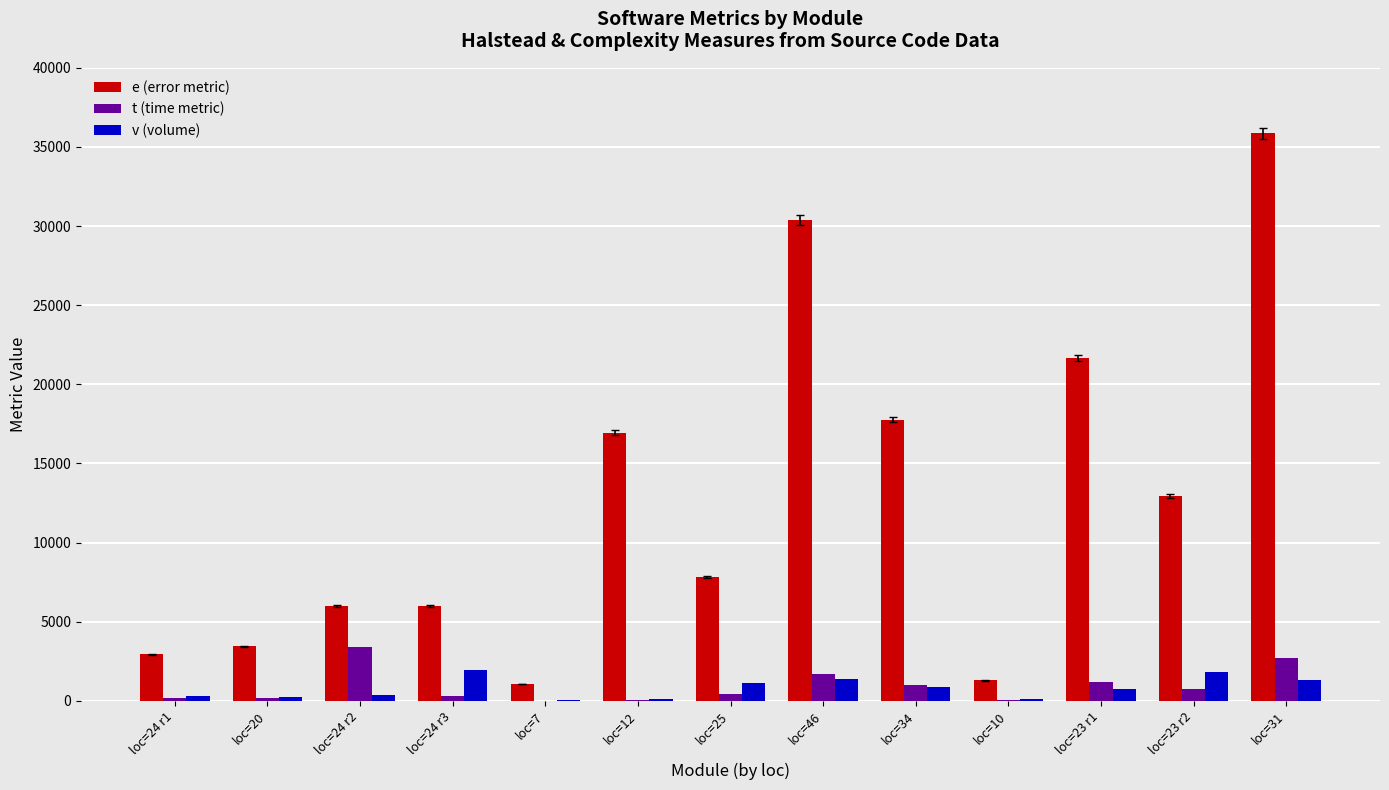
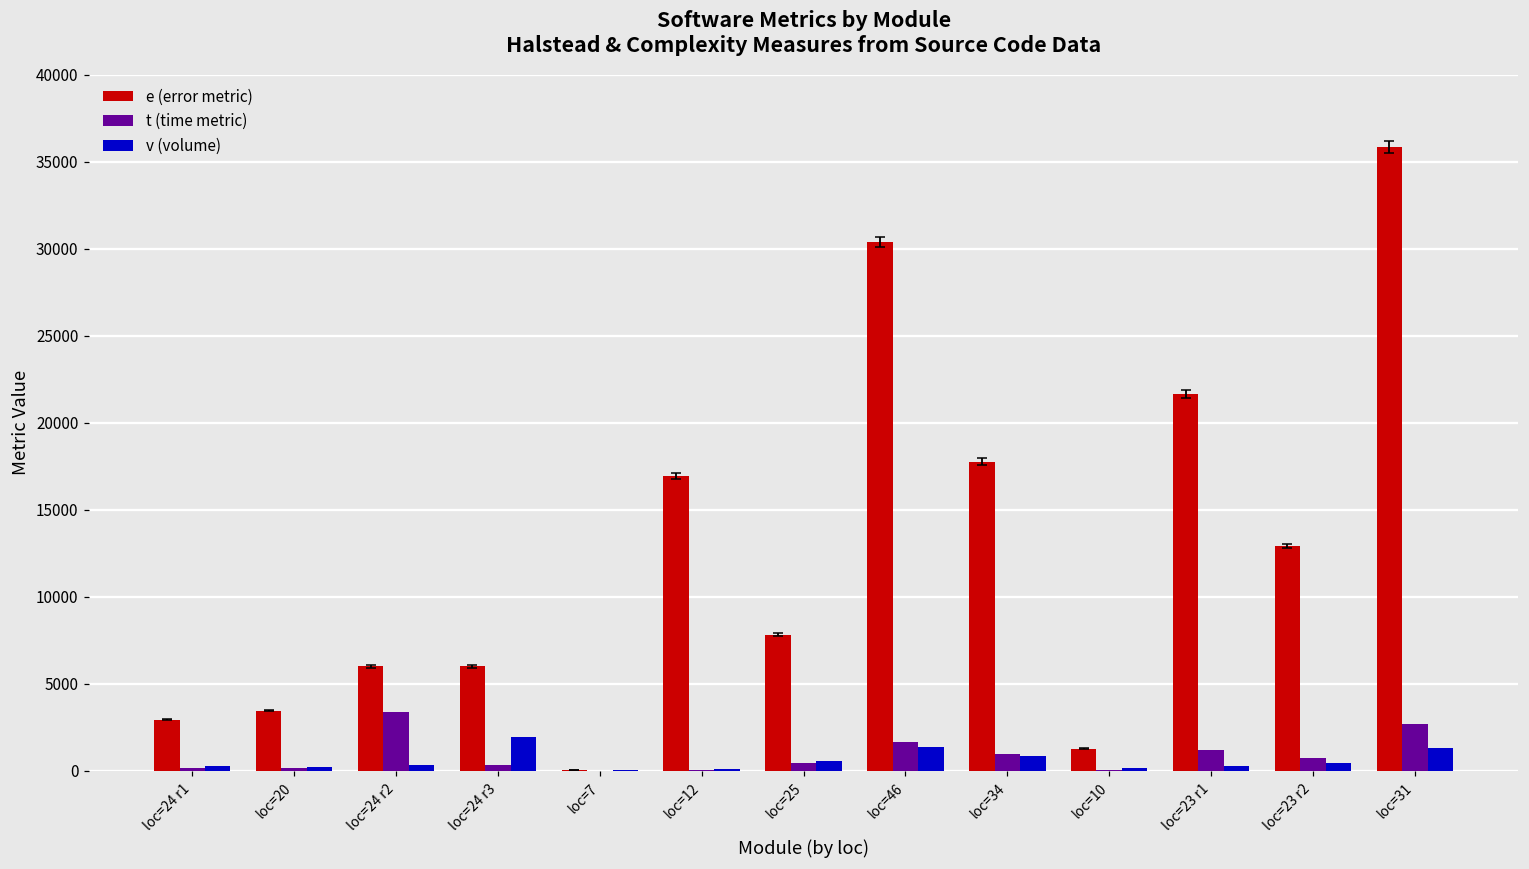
  {
    "e (error metric)": {
      "loc=24 r1": 2900,
      "loc=20": 3400,
      "loc=24 r2": 6000,
      "loc=24 r3": 6000,
-     "loc=7": 1100,
+     "loc=7": 100,
      "loc=12": 17000,
      "loc=25": 7800,
      "loc=46": 30400,
      "loc=34": 17800,
      "loc=10": 1300,
      "loc=23 r1": 21700,
      "loc=23 r2": 12900,
      "loc=31": 35900
    },
    "t (time metric)": {
      "loc=24 r1": 200,
      "loc=20": 200,
      "loc=24 r2": 3400,
      "loc=24 r3": 300,
      "loc=25": 400,
      "loc=46": 1700,
      "loc=34": 1000,
      "loc=23 r1": 1200,
      "loc=23 r2": 700,
      "loc=31": 2700
    },
    "v (volume)": {
      "loc=24 r1": 300,
      "loc=20": 200,
      "loc=24 r2": 300,
      "loc=24 r3": 2000,
-     "loc=25": 1200,
+     "loc=25": 500,
      "loc=46": 1400,
      "loc=34": 900,
-     "loc=23 r1": 800,
-     "loc=23 r2": 1800,
+     "loc=23 r1": 300,
+     "loc=23 r2": 500,
      "loc=31": 1300
    }
  }
